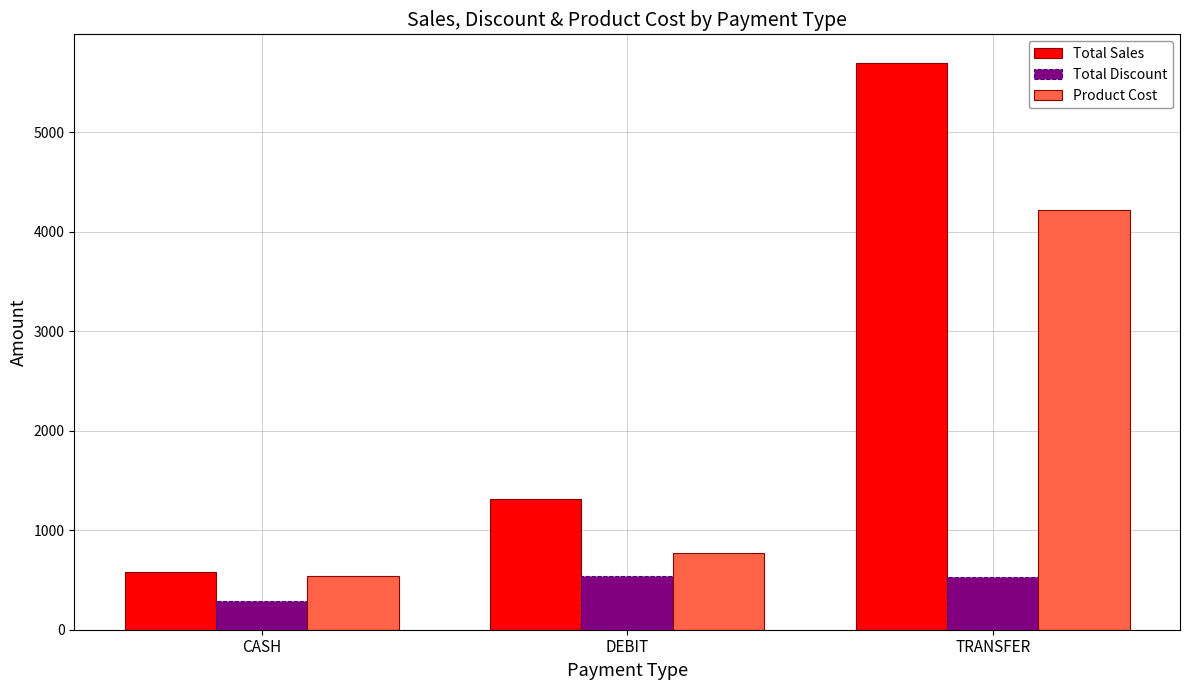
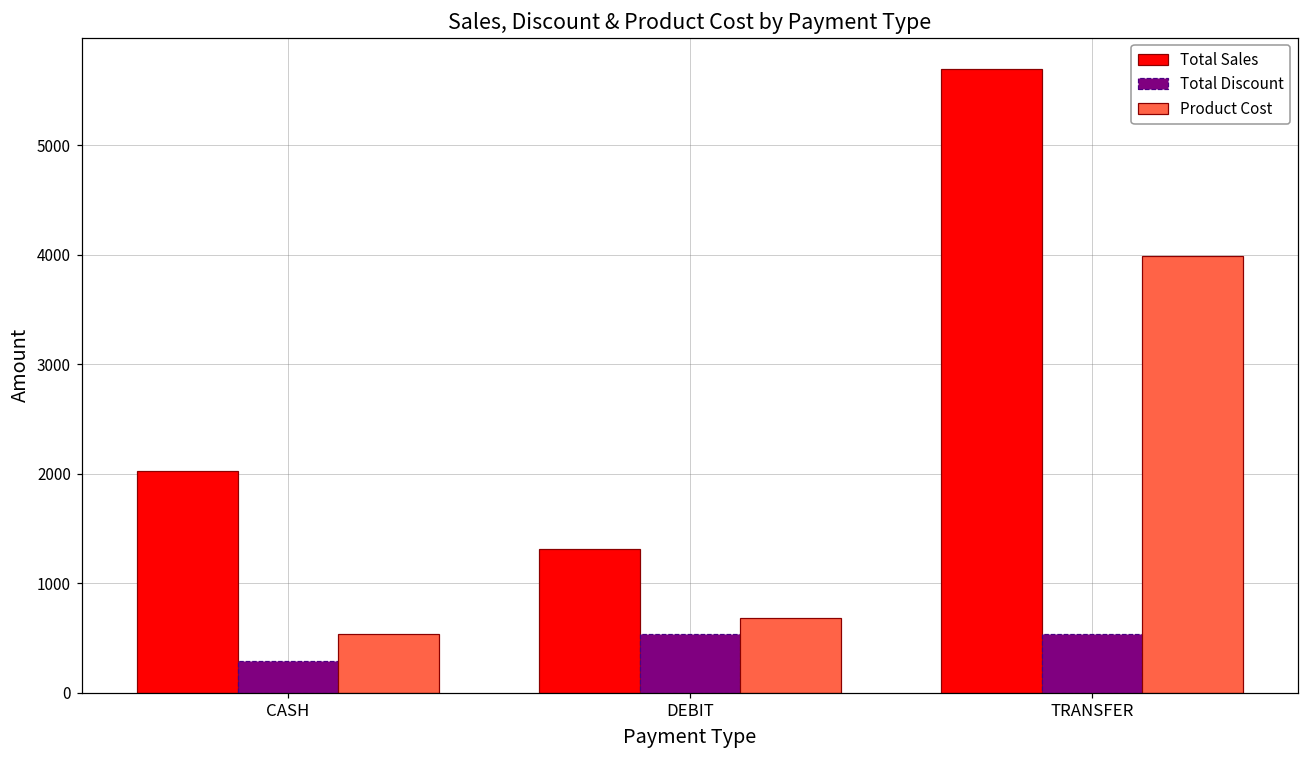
  {
    "Total Sales": {
-     "CASH": 600,
+     "CASH": 2000,
      "DEBIT": 1300,
      "TRANSFER": 5700
    },
    "Total Discount": {
      "CASH": 300,
      "DEBIT": 500,
      "TRANSFER": 500
    },
    "Product Cost": {
      "CASH": 500,
-     "DEBIT": 800,
-     "TRANSFER": 4200
+     "DEBIT": 700,
+     "TRANSFER": 4000
    }
  }
